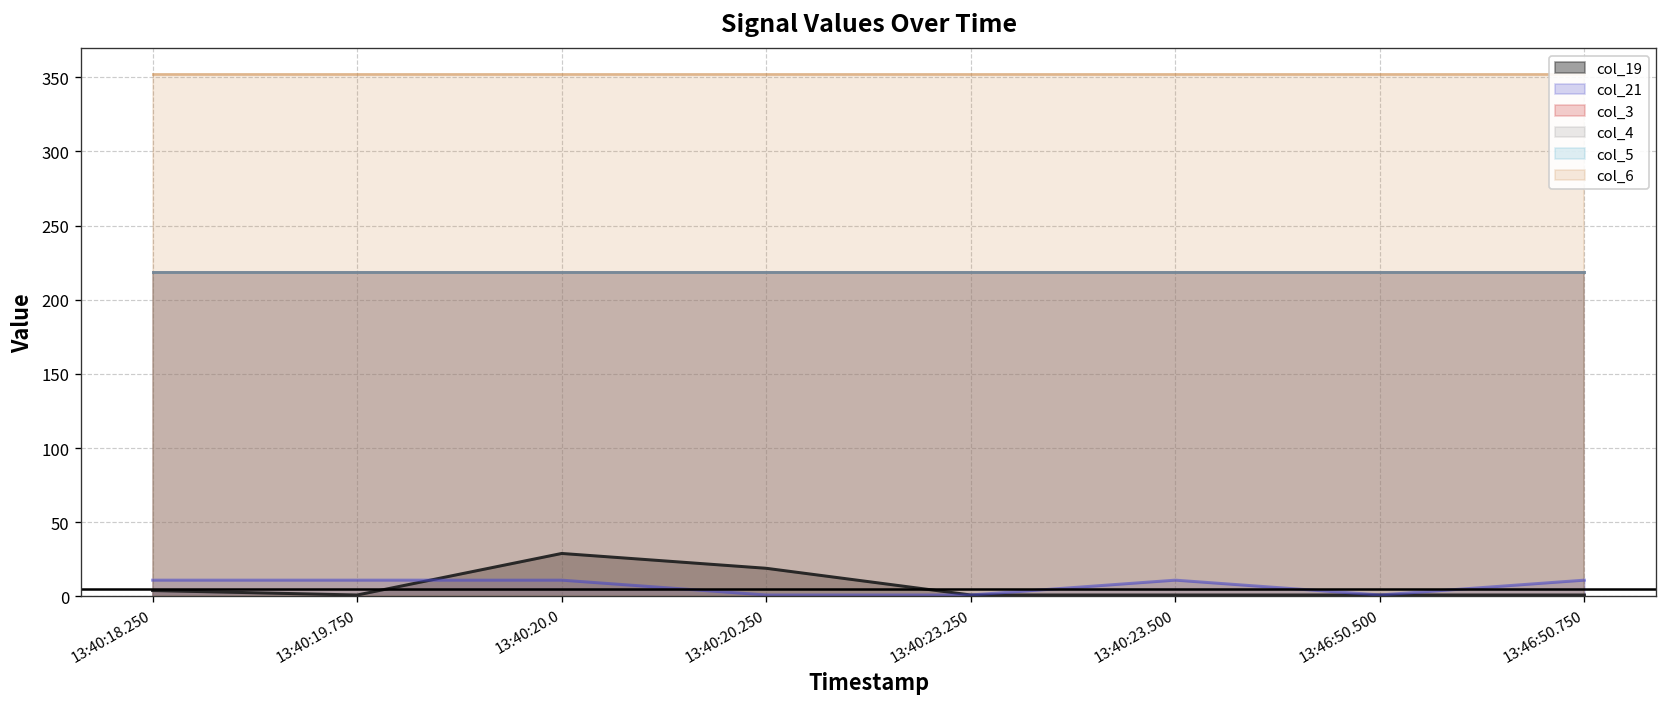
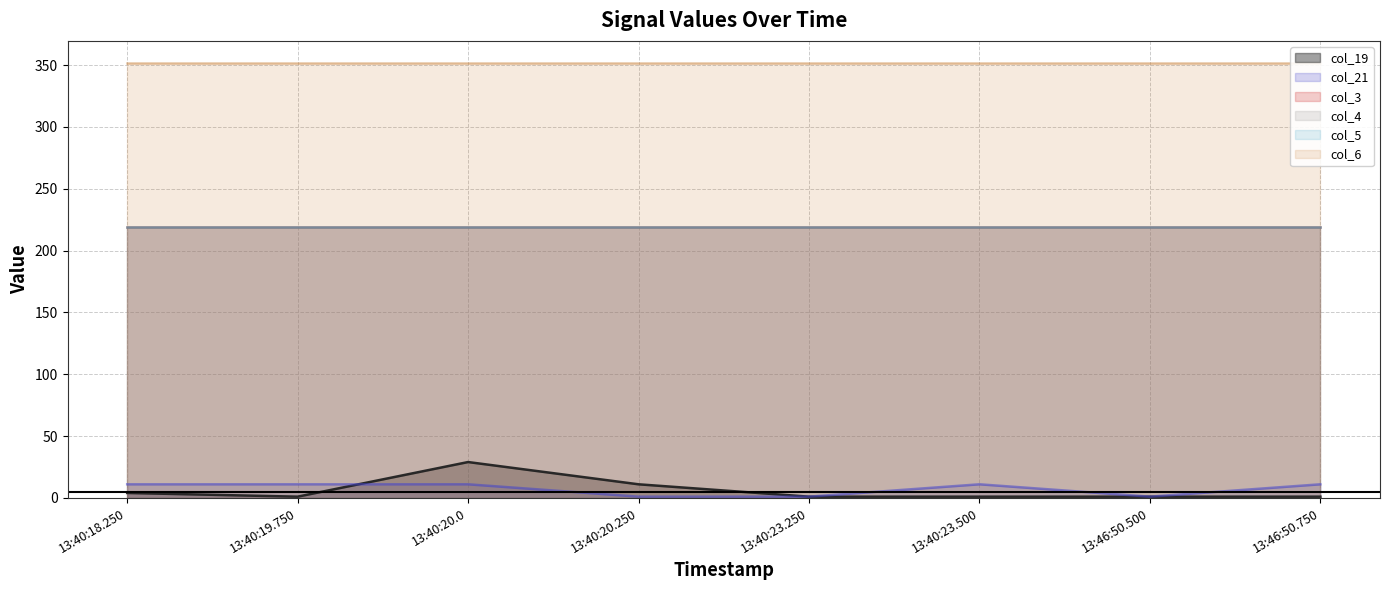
  {
    "col_19": {
      "13:40:18.250": 4,
      "13:40:19.750": 1,
      "13:40:20.0": 29,
-     "13:40:20.250": 19,
+     "13:40:20.250": 11,
      "13:40:23.500": 1,
      "13:46:50.750": 1
    }
  }
